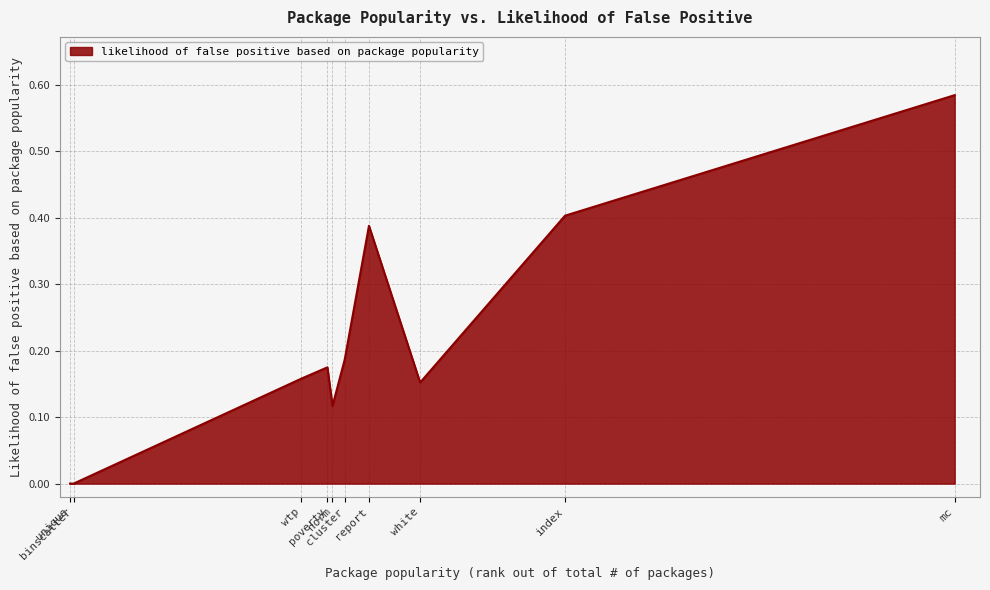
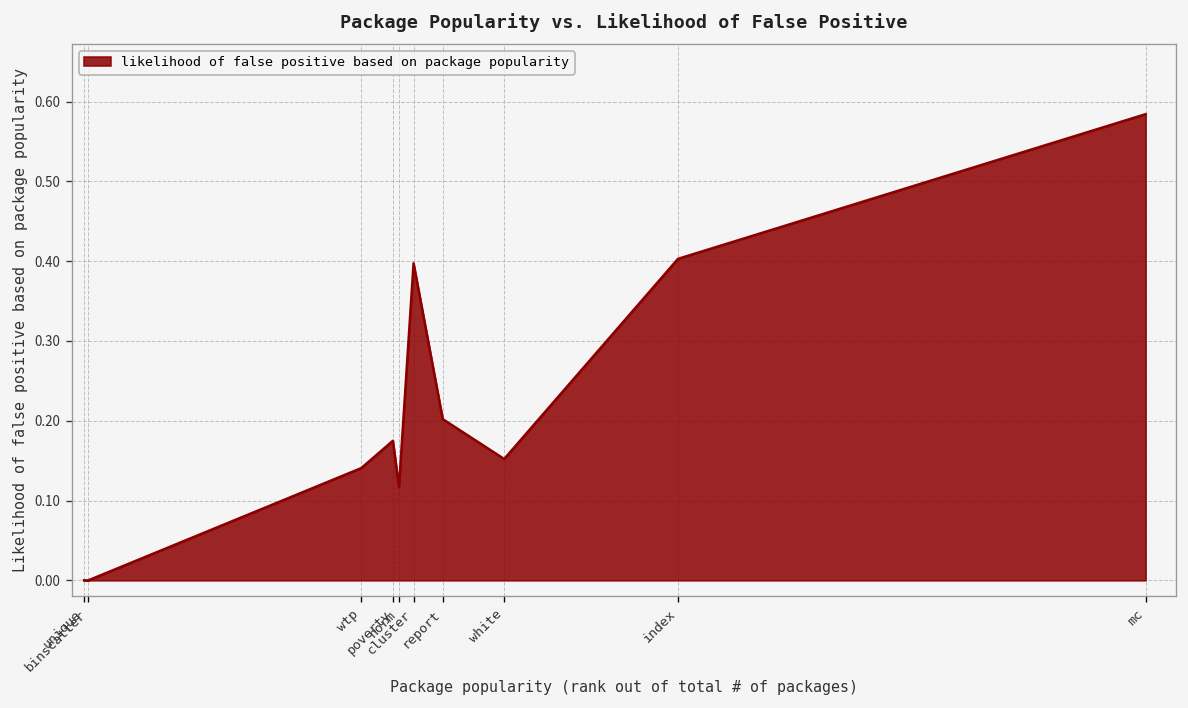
  {
    "unique": 0.00,
    "binscatter": 0.00,
-   "wtp": 0.16,
+   "wtp": 0.14,
    "poverty": 0.17,
    "norm": 0.12,
-   "cluster": 0.19,
-   "report": 0.39,
+   "cluster": 0.40,
+   "report": 0.20,
    "white": 0.15,
    "index": 0.40,
    "mc": 0.58
  }
